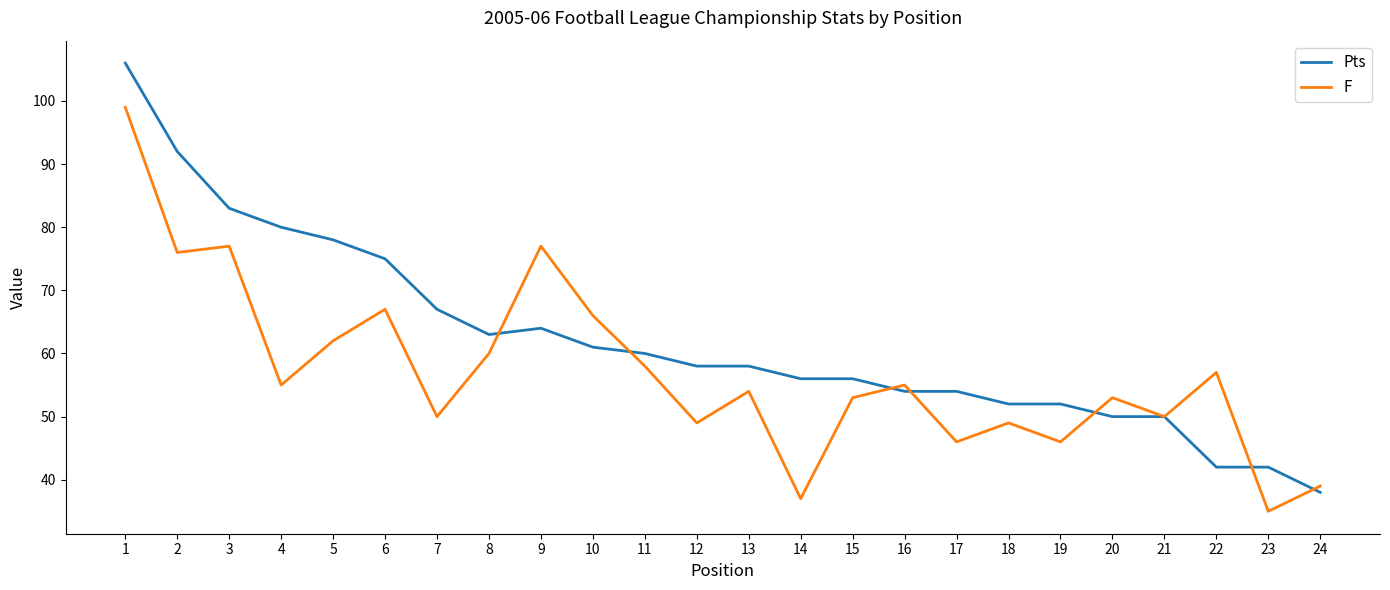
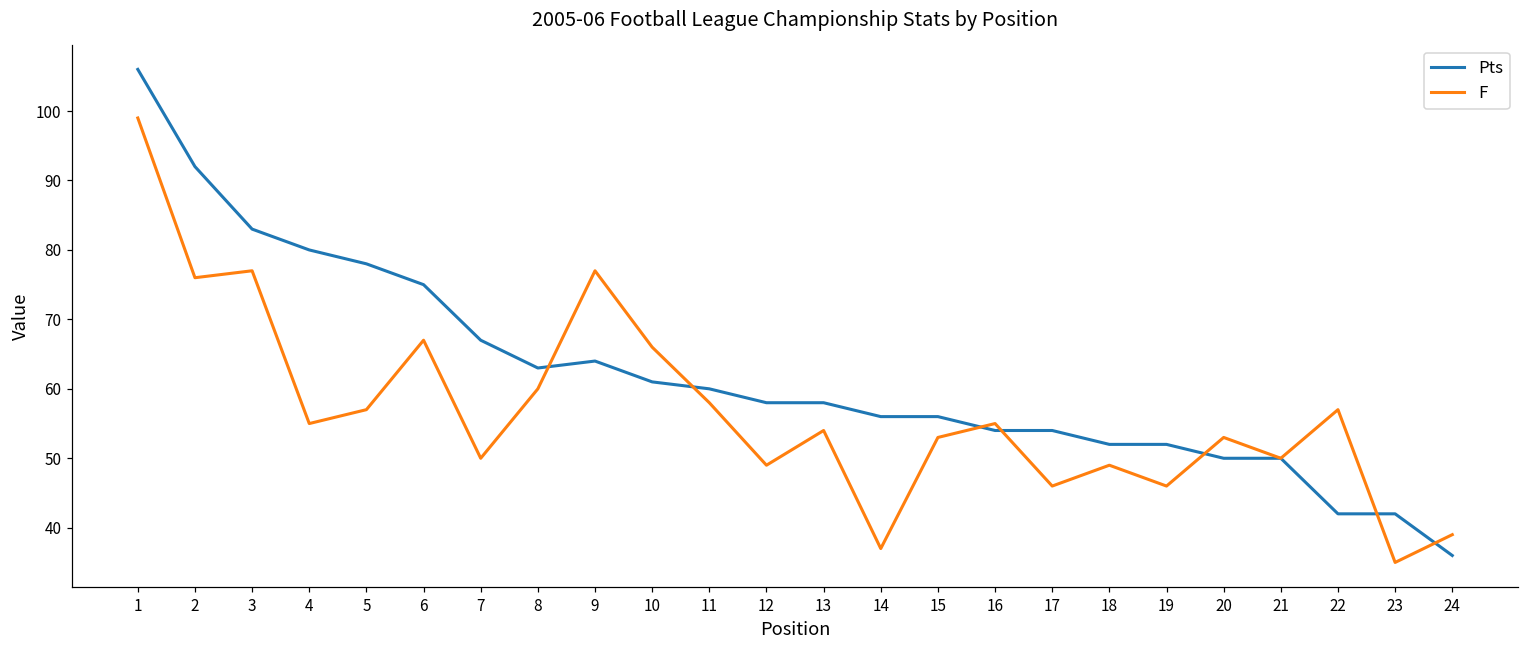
  {
    "Pts": {
      "1": 106,
      "2": 92,
      "3": 83,
      "4": 80,
      "5": 78,
      "6": 75,
      "7": 67,
      "8": 63,
      "9": 64,
      "10": 61,
      "11": 60,
      "12": 58,
      "13": 58,
      "14": 56,
      "15": 56,
      "16": 54,
      "17": 54,
      "18": 52,
      "19": 52,
      "20": 50,
      "22": 42,
      "23": 42,
-     "24": 38
+     "24": 36
    },
    "F": {
      "1": 99,
      "2": 76,
      "3": 77,
      "4": 55,
-     "5": 62,
+     "5": 57,
      "6": 67,
      "7": 50,
      "8": 60,
      "9": 77,
      "10": 66,
      "11": 58,
      "12": 49,
      "13": 54,
      "14": 37,
      "15": 53,
      "16": 55,
      "17": 46,
      "18": 49,
      "19": 46,
      "20": 53,
      "22": 57,
      "23": 35,
      "24": 39
    }
  }
